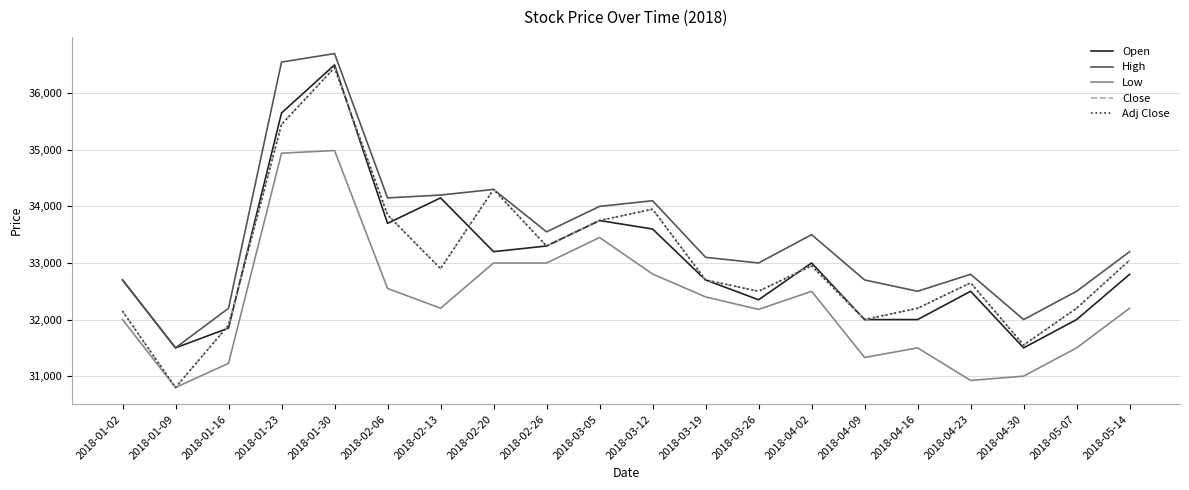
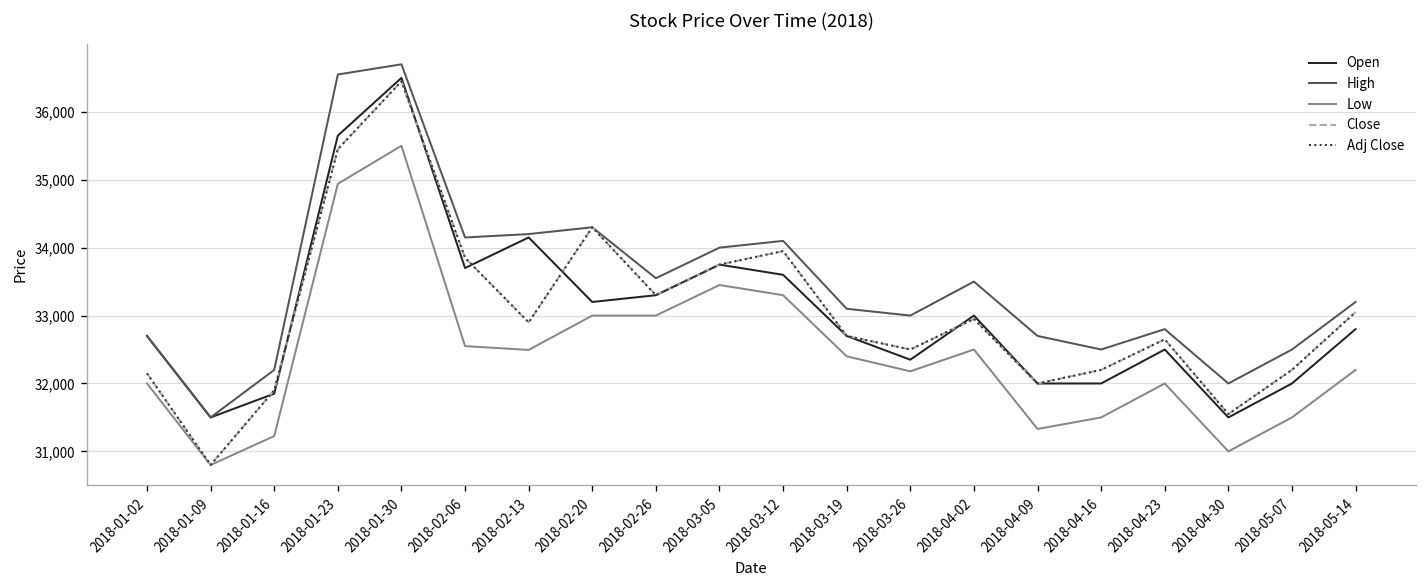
  {
    "Low": {
      "2018-01-02": "32,000",
      "2018-01-16": "31,200",
      "2018-01-23": "34,900",
-     "2018-01-30": "35,000",
+     "2018-01-30": "35,500",
      "2018-02-06": "32,600",
-     "2018-02-13": "32,200",
+     "2018-02-13": "32,500",
      "2018-02-20": "33,000",
      "2018-02-26": "33,000",
      "2018-03-05": "33,500",
-     "2018-03-12": "32,800",
+     "2018-03-12": "33,300",
      "2018-03-19": "32,400",
      "2018-03-26": "32,200",
      "2018-04-02": "32,500",
      "2018-04-09": "31,300",
      "2018-04-16": "31,500",
-     "2018-04-23": "30,900",
+     "2018-04-23": "32,000",
      "2018-04-30": "31,000",
      "2018-05-07": "31,500",
      "2018-05-14": "32,200"
    }
  }
